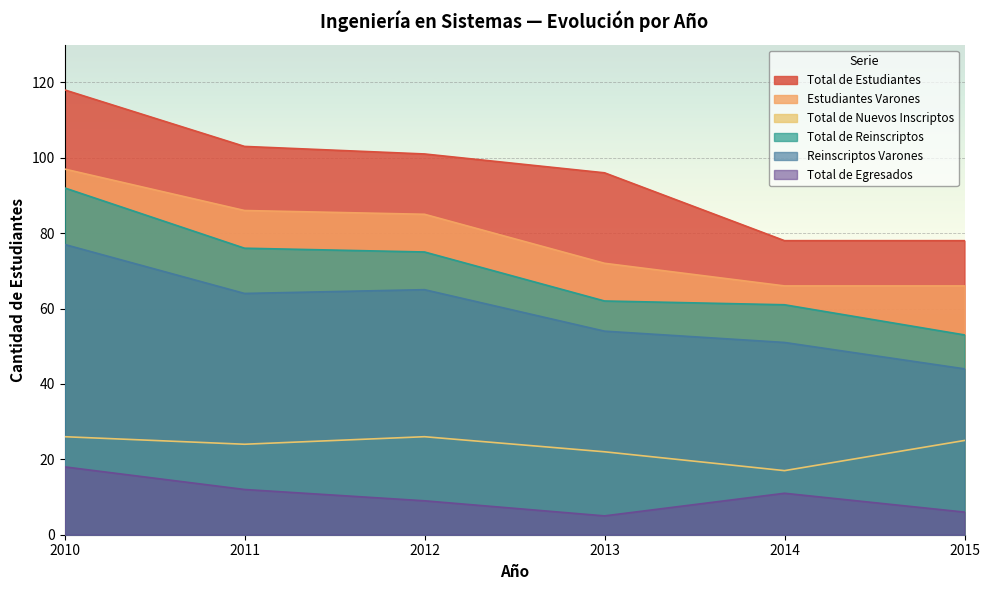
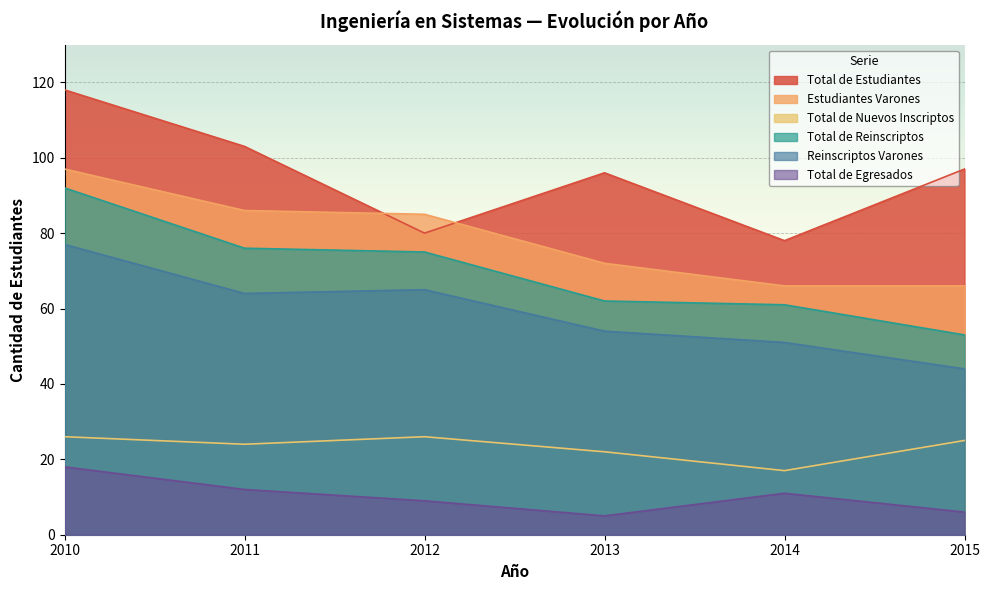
  {
    "Total de Estudiantes": {
      "2010": 118,
      "2011": 103,
-     "2012": 101,
+     "2012": 80,
      "2013": 96,
      "2014": 78,
-     "2015": 78
+     "2015": 97
    }
  }
